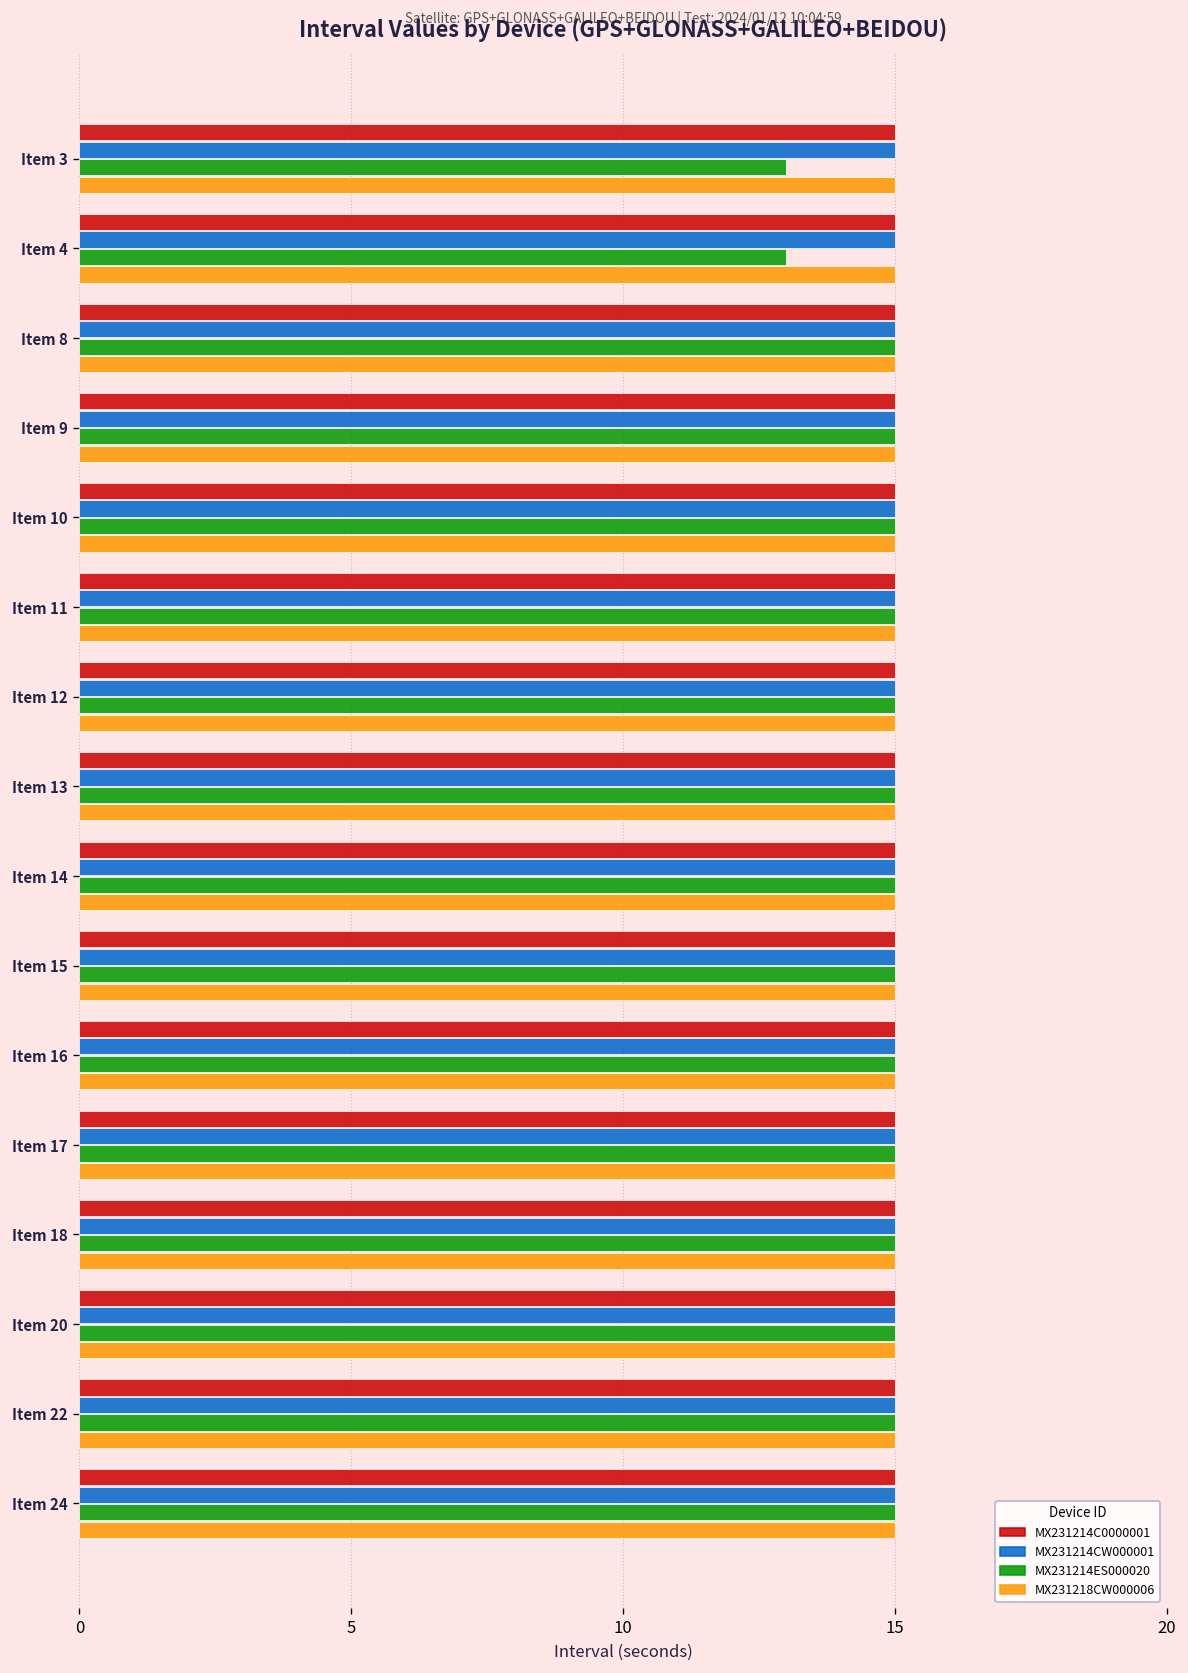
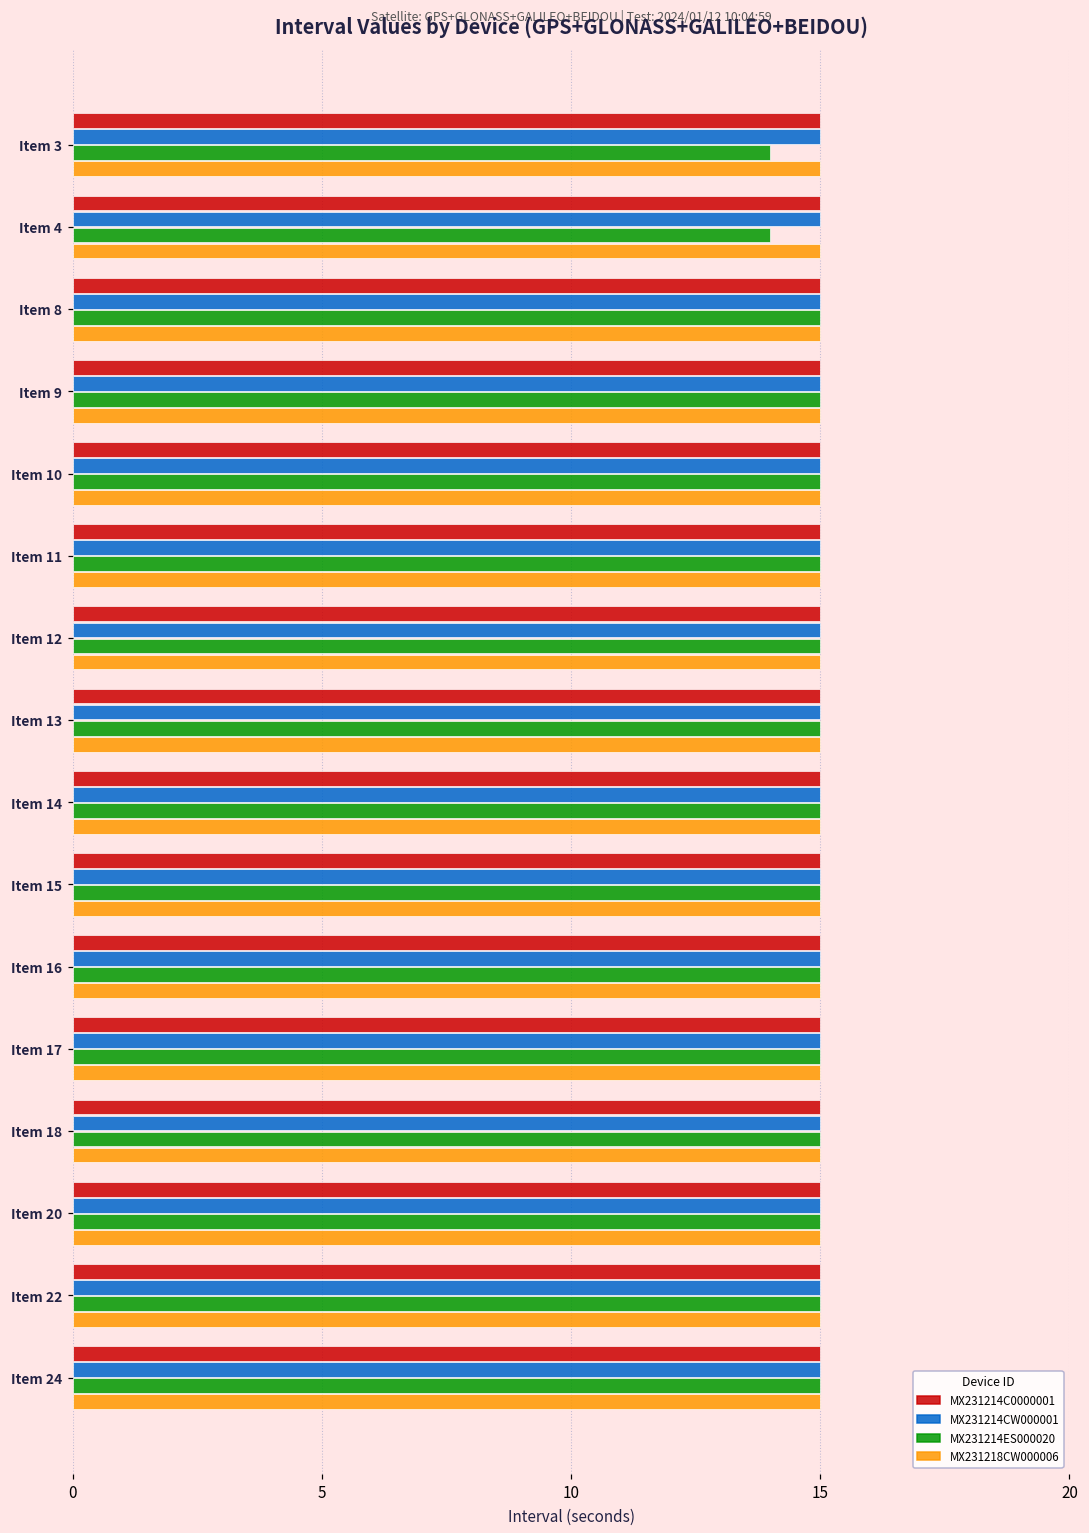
  {
    "MX231214C0000001": {
      "Item 3": 15,
      "Item 4": 15,
      "Item 8": 15,
      "Item 9": 15,
      "Item 10": 15,
      "Item 11": 15,
      "Item 12": 15,
      "Item 13": 15,
      "Item 14": 15,
      "Item 15": 15,
      "Item 16": 15,
      "Item 17": 15,
      "Item 18": 15,
      "Item 20": 15,
      "Item 22": 15,
      "Item 24": 15
    },
    "MX231214CW000001": {
      "Item 3": 15,
      "Item 4": 15,
      "Item 8": 15,
      "Item 9": 15,
      "Item 10": 15,
      "Item 11": 15,
      "Item 12": 15,
      "Item 13": 15,
      "Item 14": 15,
      "Item 15": 15,
      "Item 16": 15,
      "Item 17": 15,
      "Item 18": 15,
      "Item 20": 15,
      "Item 22": 15,
      "Item 24": 15
    },
    "MX231214ES000020": {
-     "Item 3": 13,
-     "Item 4": 13,
+     "Item 3": 14,
+     "Item 4": 14,
      "Item 8": 15,
      "Item 9": 15,
      "Item 10": 15,
      "Item 11": 15,
      "Item 12": 15,
      "Item 13": 15,
      "Item 14": 15,
      "Item 15": 15,
      "Item 16": 15,
      "Item 17": 15,
      "Item 18": 15,
      "Item 20": 15,
      "Item 22": 15,
      "Item 24": 15
    },
    "MX231218CW000006": {
      "Item 3": 15,
      "Item 4": 15,
      "Item 8": 15,
      "Item 9": 15,
      "Item 10": 15,
      "Item 11": 15,
      "Item 12": 15,
      "Item 13": 15,
      "Item 14": 15,
      "Item 15": 15,
      "Item 16": 15,
      "Item 17": 15,
      "Item 18": 15,
      "Item 20": 15,
      "Item 22": 15,
      "Item 24": 15
    }
  }
